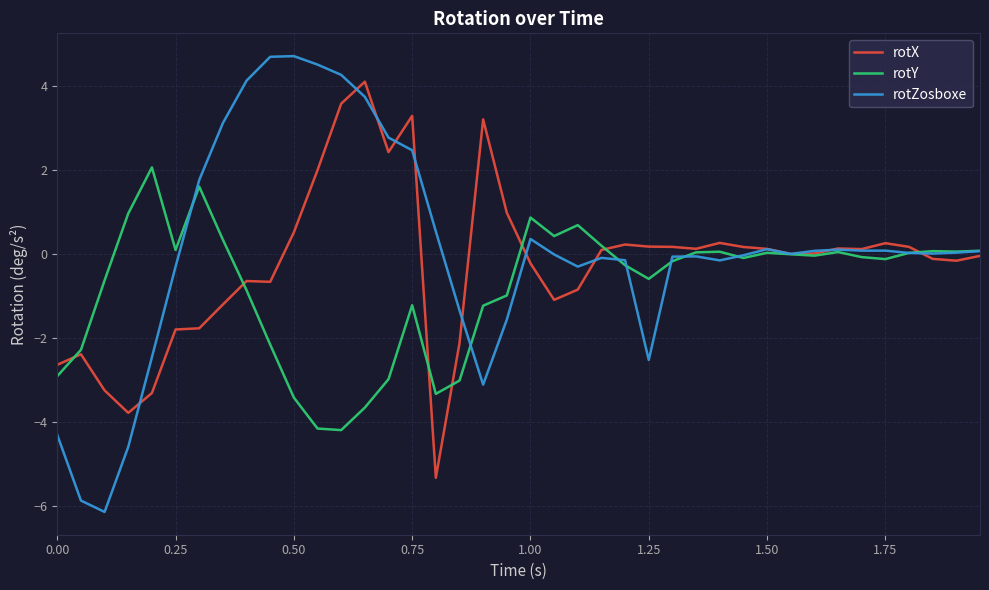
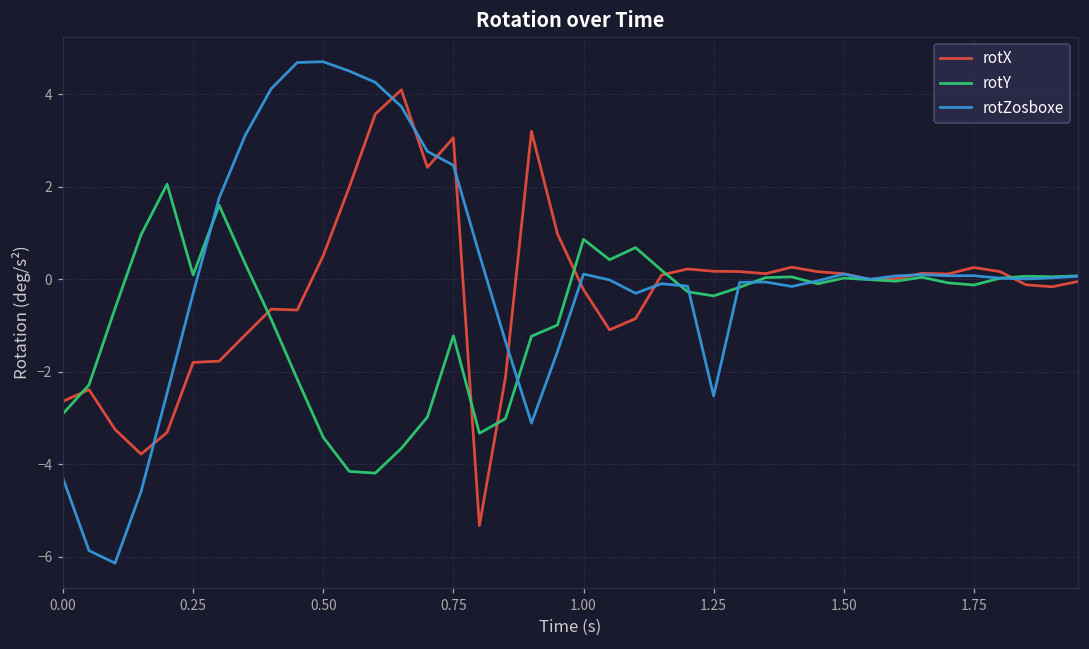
  {
    "rotX": {
      "0.00": -2.6,
      "0.25": -1.8,
      "0.50": 0.5,
-     "0.75": 3.3,
+     "0.75": 3.1,
      "1.00": -0.2,
      "1.25": 0.2,
      "1.75": 0.3
    },
    "rotY": {
      "0.00": -2.9,
      "0.25": 0.1,
      "0.50": -3.4,
      "0.75": -1.2,
      "1.00": 0.9,
-     "1.25": -0.6,
+     "1.25": -0.4,
      "1.50": 0.0,
      "1.75": -0.1
    },
    "rotZosboxe": {
      "0.00": -4.3,
      "0.25": -0.3,
      "0.50": 4.7,
      "0.75": 2.5,
-     "1.00": 0.4,
+     "1.00": 0.1,
      "1.25": -2.5,
      "1.75": 0.1
    }
  }
